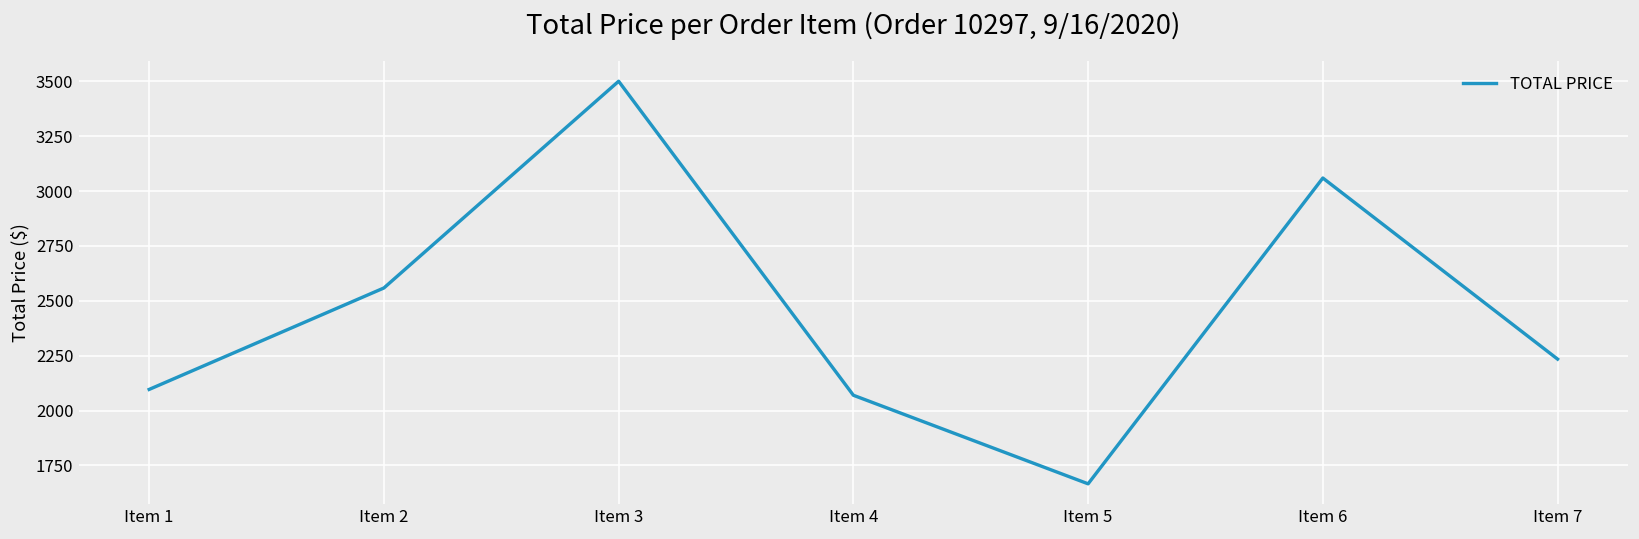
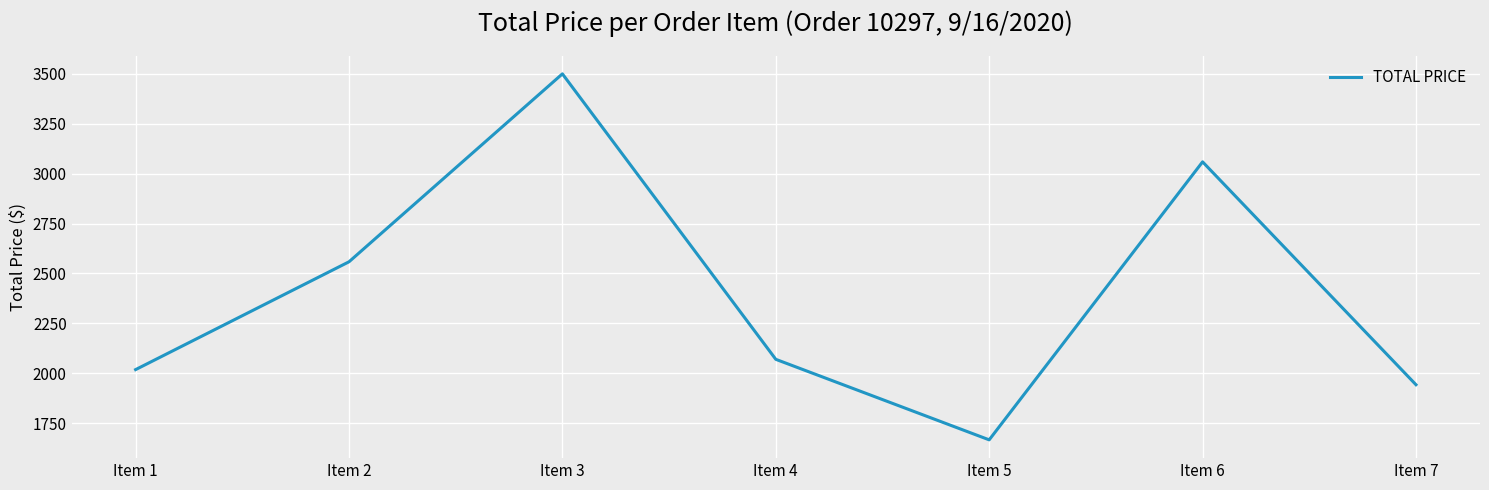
  {
-   "Item 1": 2100,
+   "Item 1": 2020,
    "Item 2": 2560,
    "Item 3": 3500,
    "Item 4": 2070,
    "Item 5": 1670,
    "Item 6": 3060,
-   "Item 7": 2230
+   "Item 7": 1940
  }
